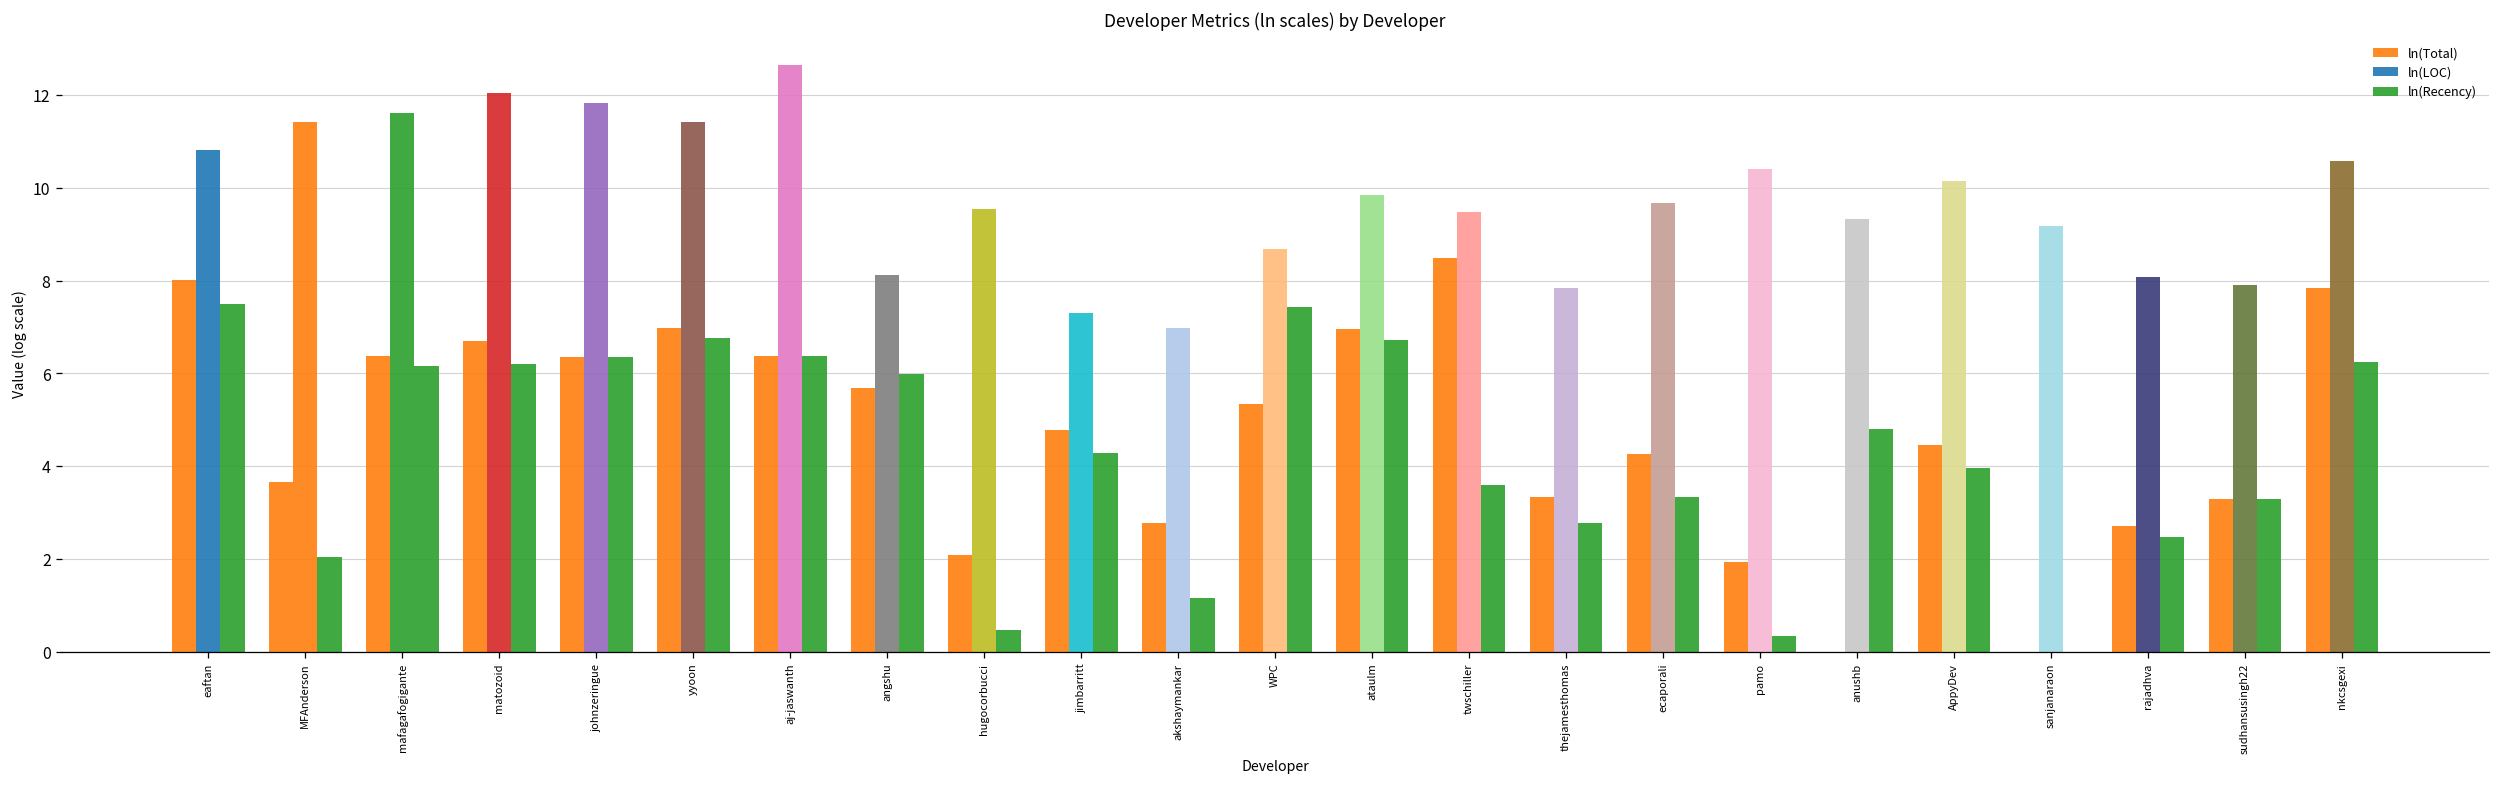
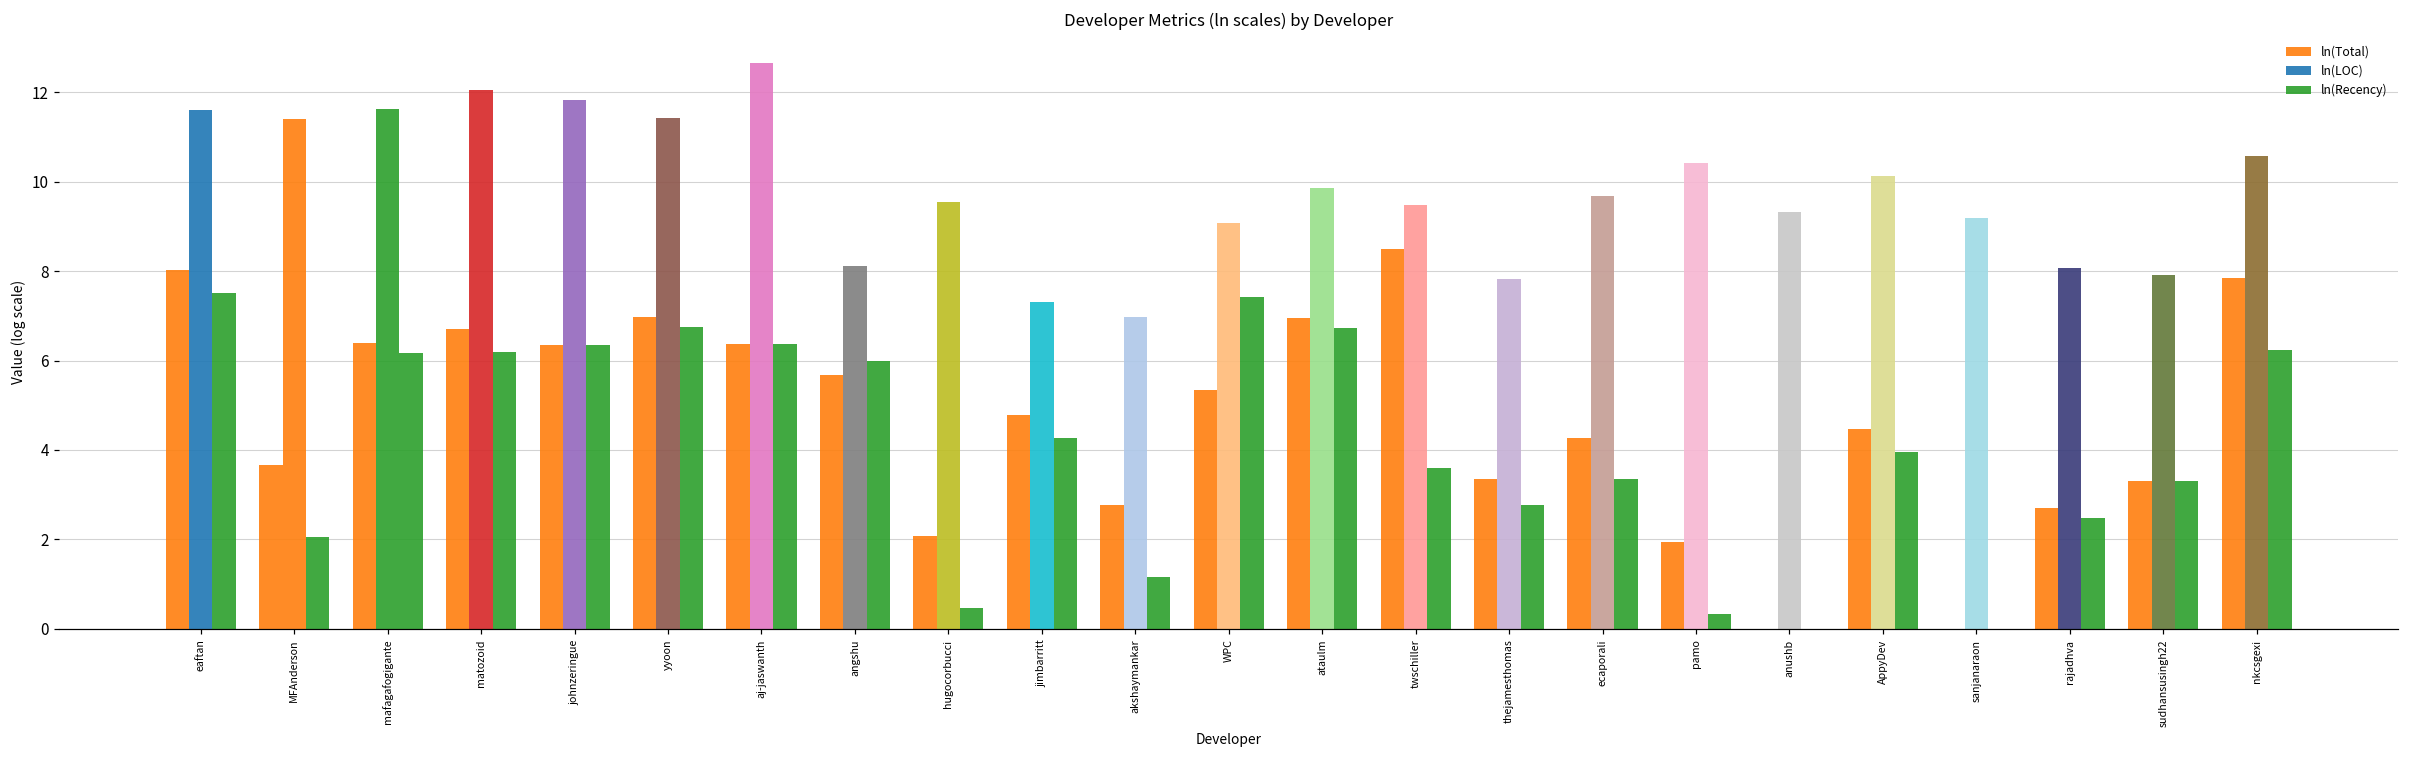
  {
    "ln(Total)": {
      "eaftan": 8.0,
      "MFAnderson": 3.7,
      "mafagafogigante": 6.4,
      "matozoid": 6.7,
      "johnzeringue": 6.3,
      "yyoon": 7.0,
      "aj-jaswanth": 6.4,
      "angshu": 5.7,
      "hugocorbucci": 2.1,
      "jimbarritt": 4.8,
      "akshaymankar": 2.8,
      "WPC": 5.3,
      "ataulm": 6.9,
      "twschiller": 8.5,
      "thejamesthomas": 3.3,
      "ecaporali": 4.3,
      "pamo": 1.9,
      "anushb": 0.0,
      "AppyDev": 4.5,
      "sanjanaraon": 0.0,
      "rajadhva": 2.7,
      "sudhansusingh22": 3.3,
      "nkcsgexi": 7.9
    },
    "ln(LOC)": {
-     "eaftan": 10.8,
+     "eaftan": 11.6,
      "MFAnderson": 11.4,
      "mafagafogigante": 11.6,
      "matozoid": 12.0,
      "johnzeringue": 11.8,
      "yyoon": 11.4,
      "aj-jaswanth": 12.7,
      "angshu": 8.1,
      "hugocorbucci": 9.5,
      "jimbarritt": 7.3,
      "akshaymankar": 7.0,
-     "WPC": 8.7,
+     "WPC": 9.1,
      "ataulm": 9.8,
      "twschiller": 9.5,
      "thejamesthomas": 7.8,
      "ecaporali": 9.7,
      "pamo": 10.4,
      "anushb": 9.3,
      "AppyDev": 10.1,
      "sanjanaraon": 9.2,
      "rajadhva": 8.1,
      "sudhansusingh22": 7.9,
      "nkcsgexi": 10.6
    },
    "ln(Recency)": {
      "eaftan": 7.5,
      "MFAnderson": 2.1,
      "mafagafogigante": 6.2,
      "matozoid": 6.2,
      "johnzeringue": 6.3,
      "yyoon": 6.8,
      "aj-jaswanth": 6.4,
      "angshu": 6.0,
      "hugocorbucci": 0.5,
      "jimbarritt": 4.3,
      "akshaymankar": 1.2,
      "WPC": 7.4,
      "ataulm": 6.7,
      "twschiller": 3.6,
      "thejamesthomas": 2.8,
      "ecaporali": 3.3,
      "pamo": 0.3,
-     "anushb": 4.8,
+     "anushb": 0.0,
      "AppyDev": 4.0,
      "sanjanaraon": 0.0,
      "rajadhva": 2.5,
      "sudhansusingh22": 3.3,
      "nkcsgexi": 6.2
    }
  }
